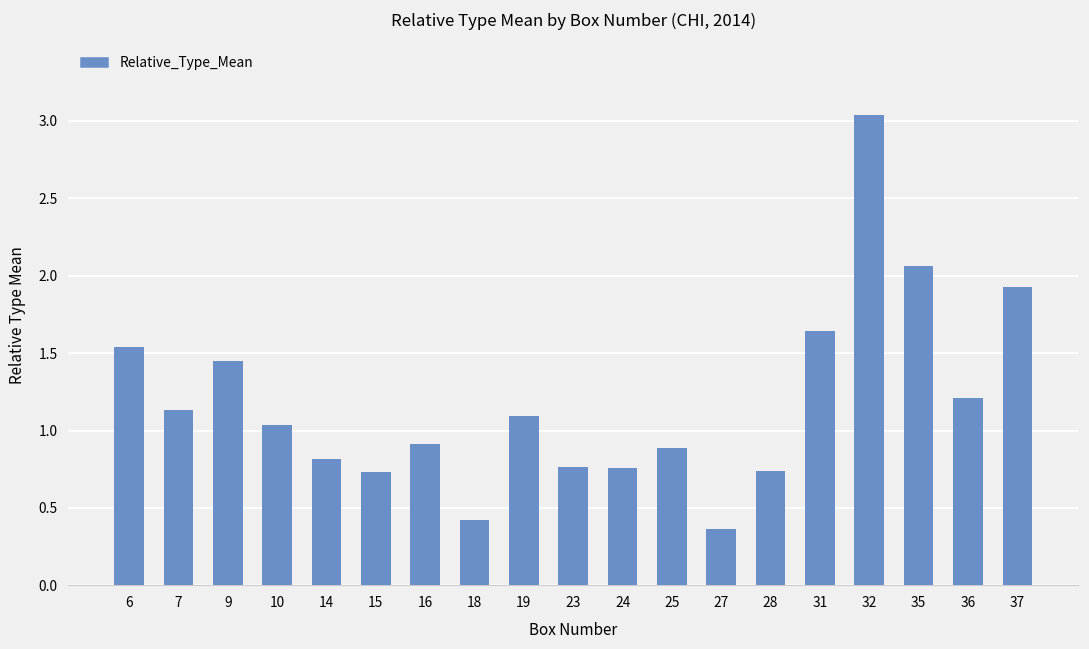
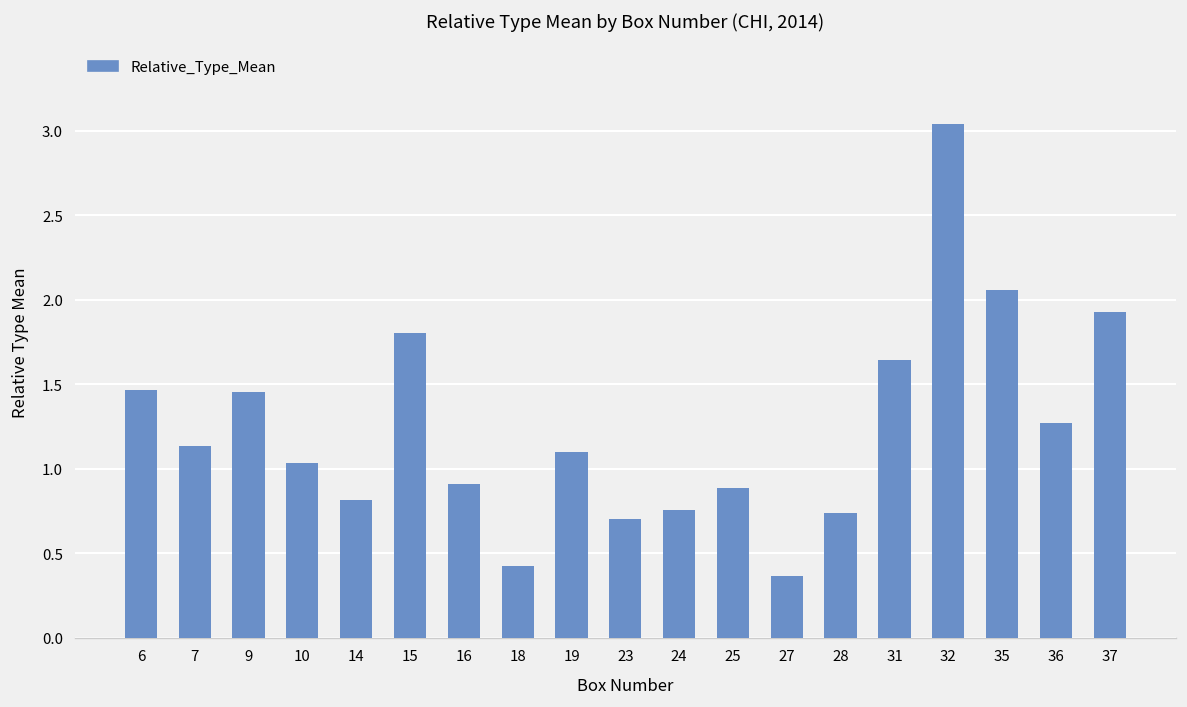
  {
-   "6": 1.54,
+   "6": 1.47,
    "7": 1.13,
    "9": 1.45,
    "10": 1.03,
    "14": 0.81,
-   "15": 0.73,
+   "15": 1.81,
    "16": 0.91,
    "18": 0.42,
    "19": 1.10,
-   "23": 0.77,
+   "23": 0.70,
    "24": 0.76,
    "25": 0.89,
    "27": 0.36,
    "28": 0.74,
    "31": 1.64,
    "32": 3.04,
    "35": 2.06,
-   "36": 1.21,
+   "36": 1.27,
    "37": 1.93
  }
